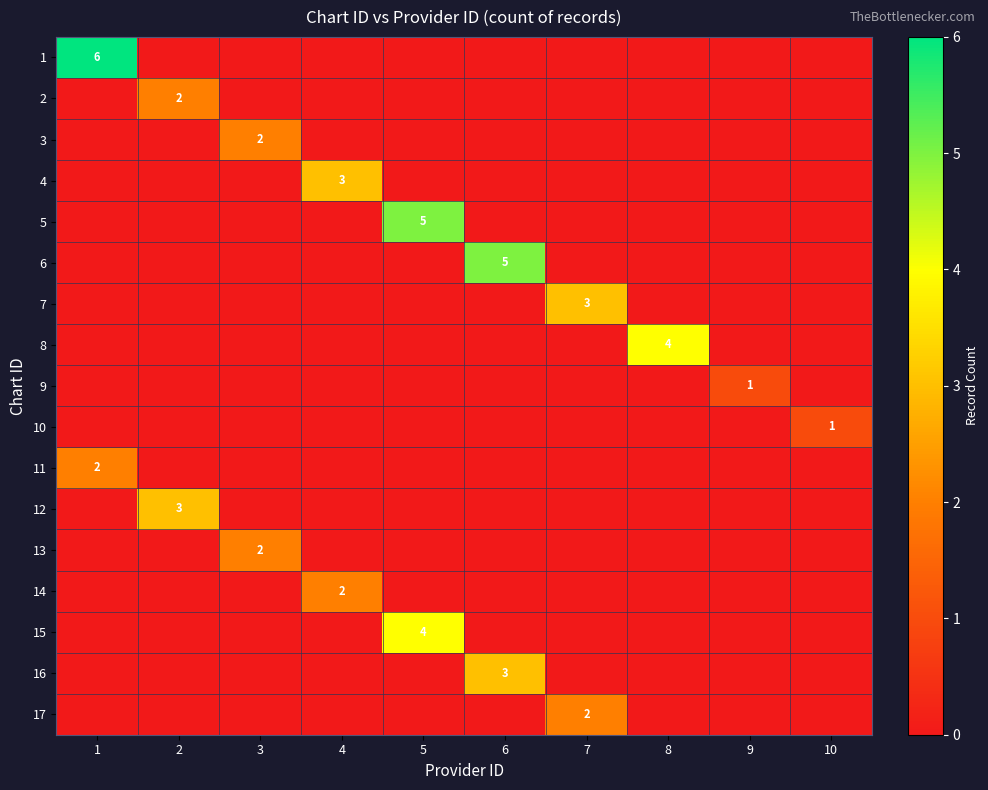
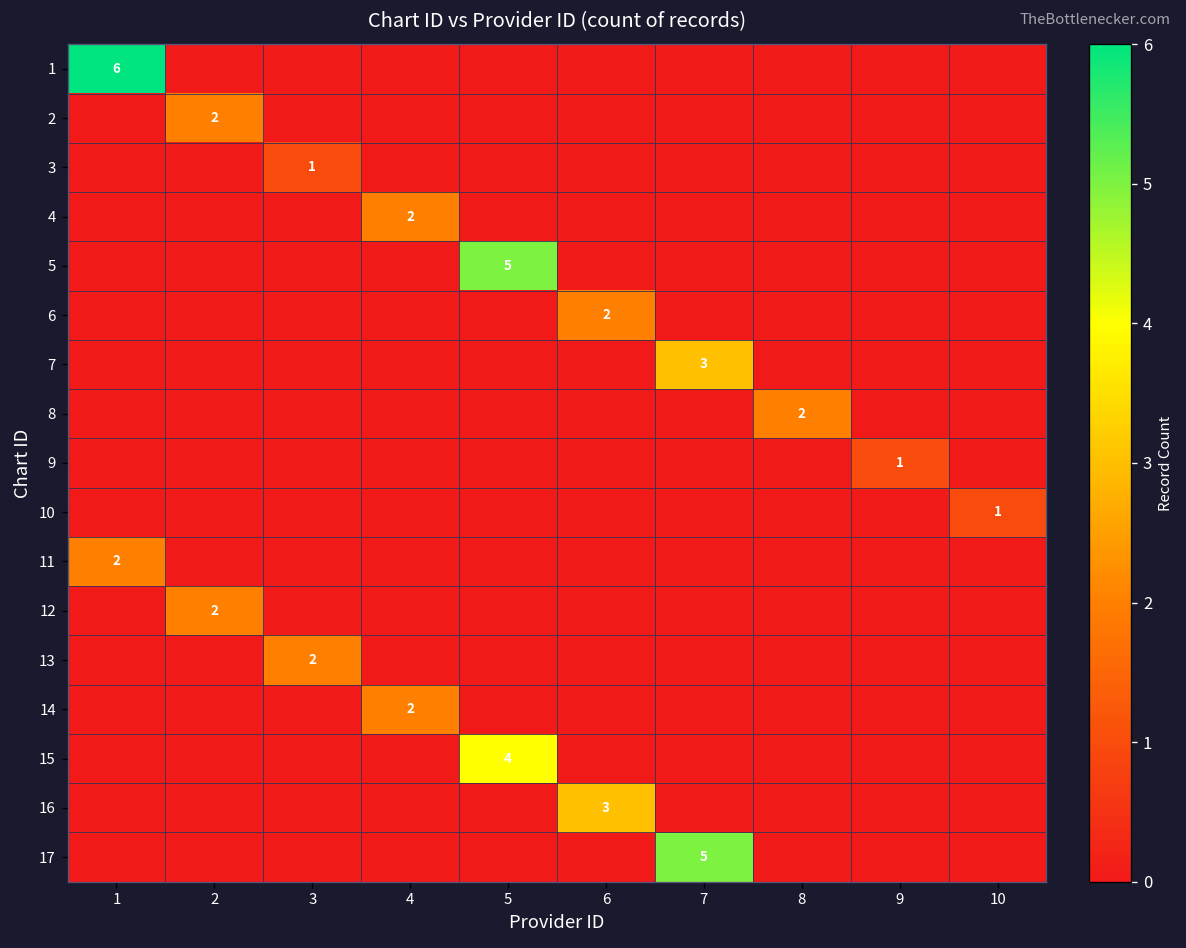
  {
    "1": {
      "1": 6
    },
    "2": {
      "2": 2
    },
    "3": {
-     "3": 2
+     "3": 1
    },
    "4": {
-     "4": 3
+     "4": 2
    },
    "5": {
      "5": 5
    },
    "6": {
-     "6": 5
+     "6": 2
    },
    "7": {
      "7": 3
    },
    "8": {
-     "8": 4
+     "8": 2
    },
    "9": {
      "9": 1
    },
    "10": {
      "10": 1
    },
    "11": {
      "1": 2
    },
    "12": {
-     "2": 3
+     "2": 2
    },
    "13": {
      "3": 2
    },
    "14": {
      "4": 2
    },
    "15": {
      "5": 4
    },
    "16": {
      "6": 3
    },
    "17": {
-     "7": 2
+     "7": 5
    }
  }
